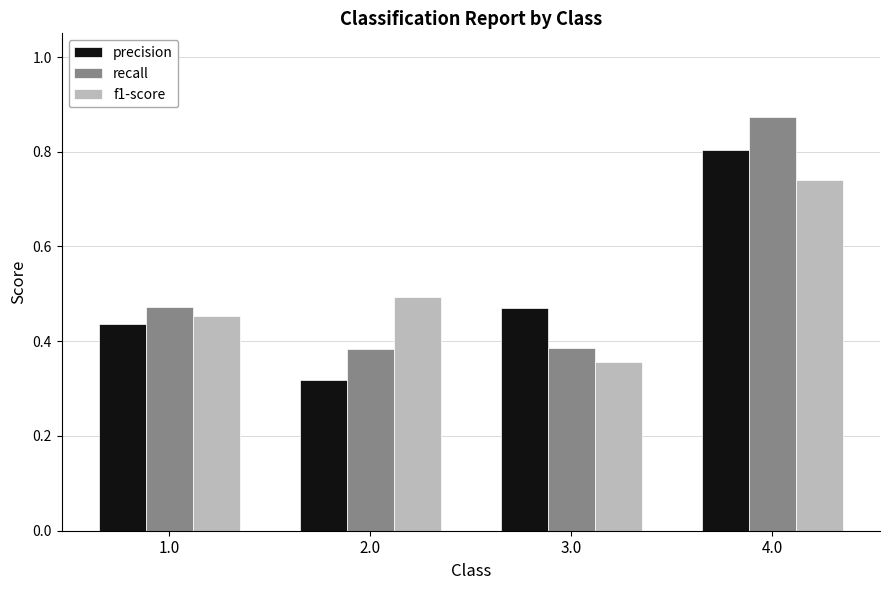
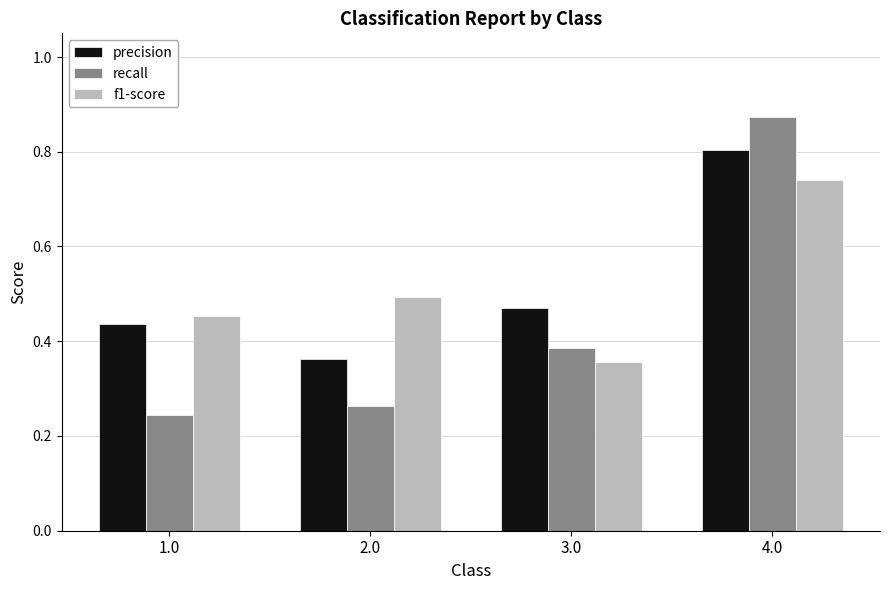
  {
    "precision": {
      "1.0": 0.44,
-     "2.0": 0.32,
+     "2.0": 0.36,
      "3.0": 0.47,
      "4.0": 0.80
    },
    "recall": {
-     "1.0": 0.47,
-     "2.0": 0.38,
+     "1.0": 0.24,
+     "2.0": 0.26,
      "3.0": 0.39,
      "4.0": 0.87
    },
    "f1-score": {
      "1.0": 0.45,
      "2.0": 0.49,
      "3.0": 0.36,
      "4.0": 0.74
    }
  }
